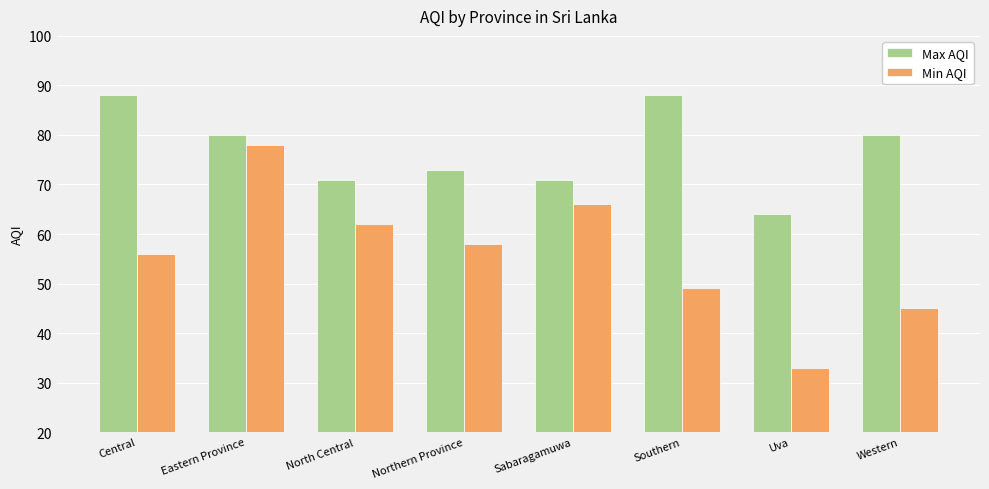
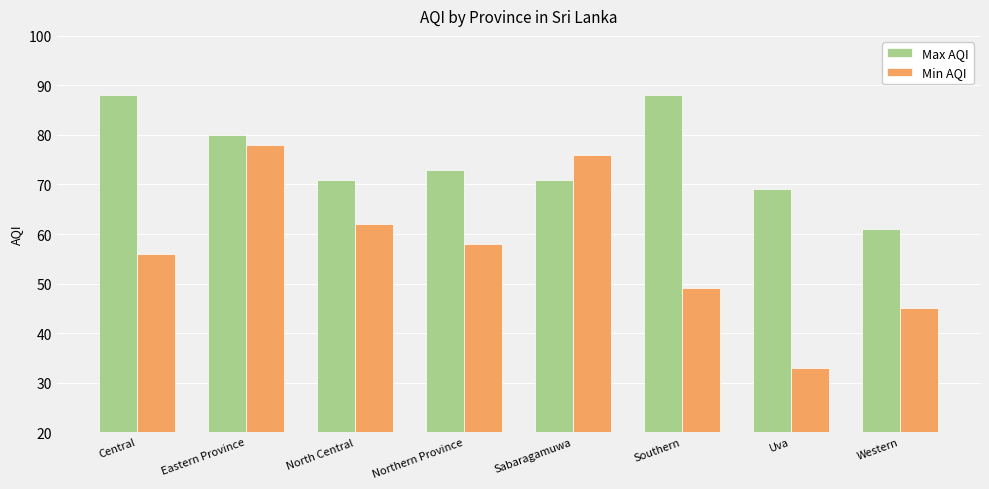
  {
    "Max AQI": {
      "Central": 88,
      "Eastern Province": 80,
      "North Central": 71,
      "Northern Province": 73,
      "Sabaragamuwa": 71,
      "Southern": 88,
-     "Uva": 64,
-     "Western": 80
+     "Uva": 69,
+     "Western": 61
    },
    "Min AQI": {
      "Central": 56,
      "Eastern Province": 78,
      "North Central": 62,
      "Northern Province": 58,
-     "Sabaragamuwa": 66,
+     "Sabaragamuwa": 76,
      "Southern": 49,
      "Uva": 33,
      "Western": 45
    }
  }
